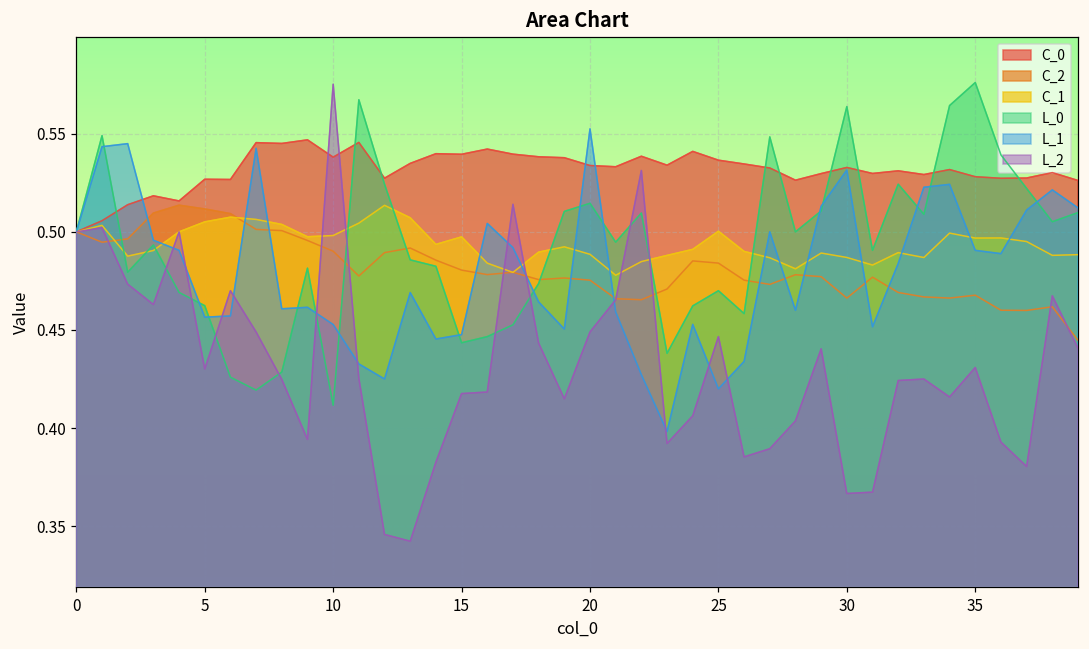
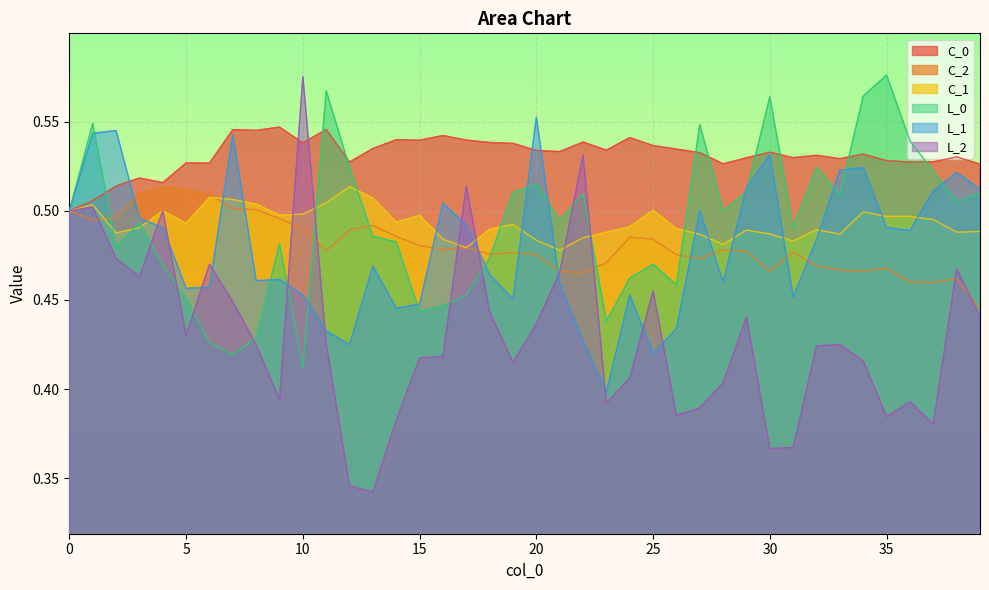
  {
    "C_1": {
-     "5": 0.505,
+     "5": 0.493,
      "10": 0.498,
      "15": 0.497,
-     "20": 0.489,
+     "20": 0.483,
      "25": 0.500,
      "30": 0.487,
      "35": 0.497
    },
    "L_0": {
-     "5": 0.462,
+     "5": 0.451,
      "10": 0.412,
      "15": 0.443,
      "20": 0.515,
      "25": 0.470,
      "30": 0.564,
      "35": 0.576
    },
    "L_1": {
      "5": 0.457,
      "10": 0.453,
      "15": 0.448,
      "20": 0.552,
      "25": 0.420,
      "35": 0.491
    },
    "L_2": {
      "5": 0.430,
      "10": 0.575,
      "15": 0.418,
-     "20": 0.449,
-     "25": 0.447,
+     "20": 0.437,
+     "25": 0.455,
      "30": 0.367,
-     "35": 0.431
+     "35": 0.385
    }
  }
